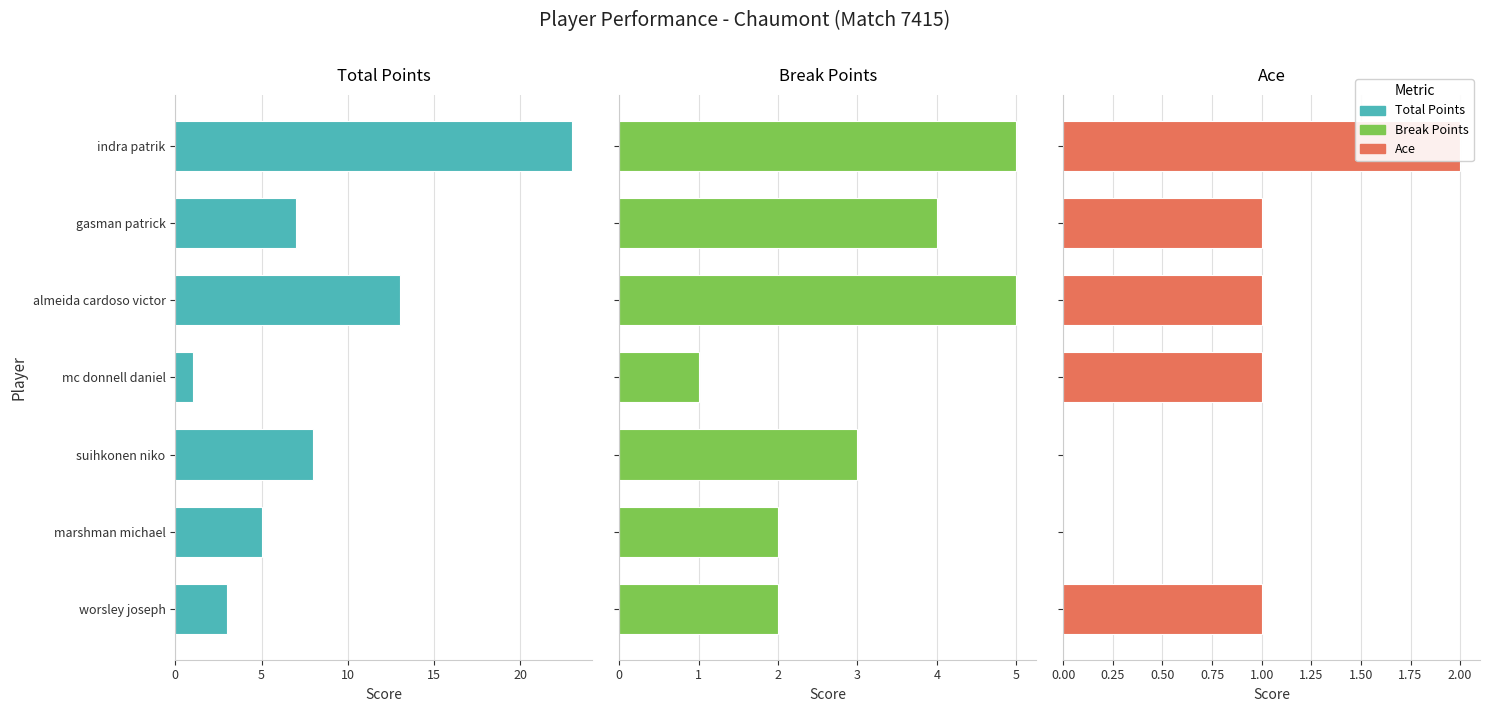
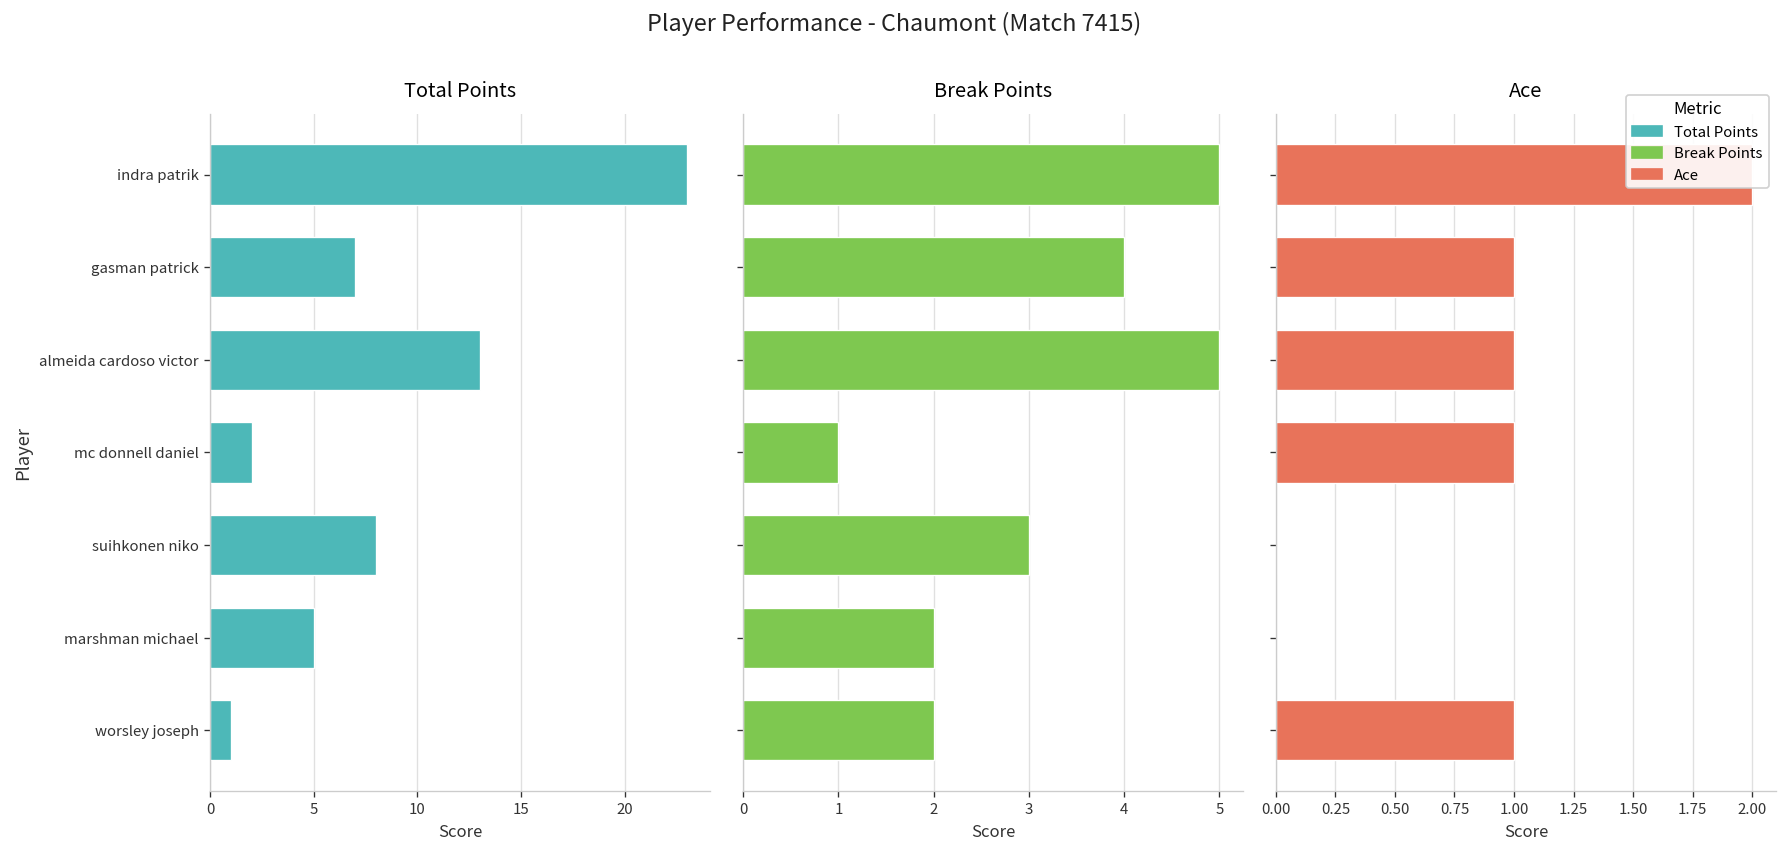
  {
    "Total Points": {
      "indra patrik": 23,
      "gasman patrick": 7,
      "almeida cardoso victor": 13,
-     "mc donnell daniel": 1,
+     "mc donnell daniel": 2,
      "suihkonen niko": 8,
      "marshman michael": 5,
-     "worsley joseph": 3
+     "worsley joseph": 1
    }
  }
